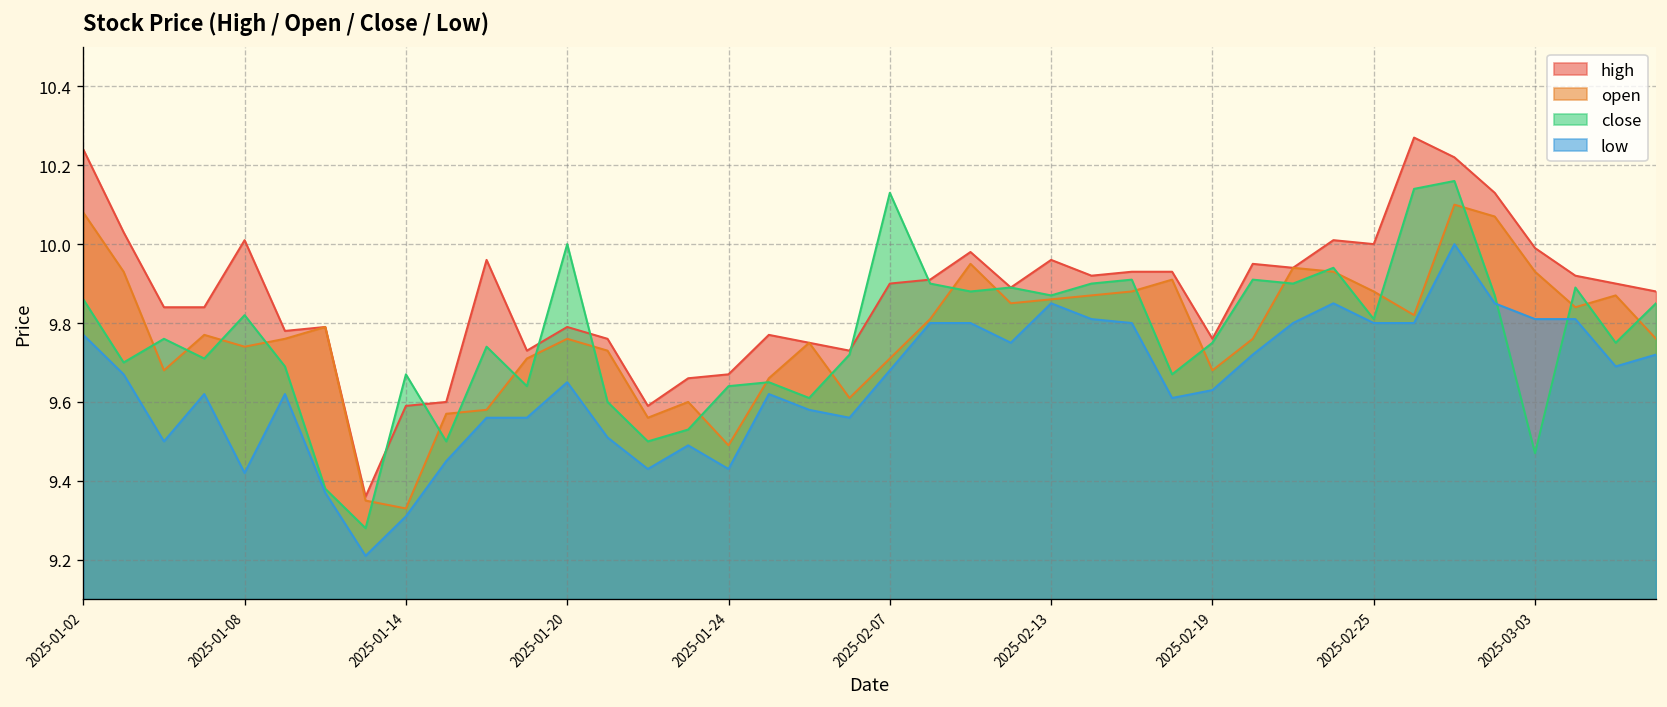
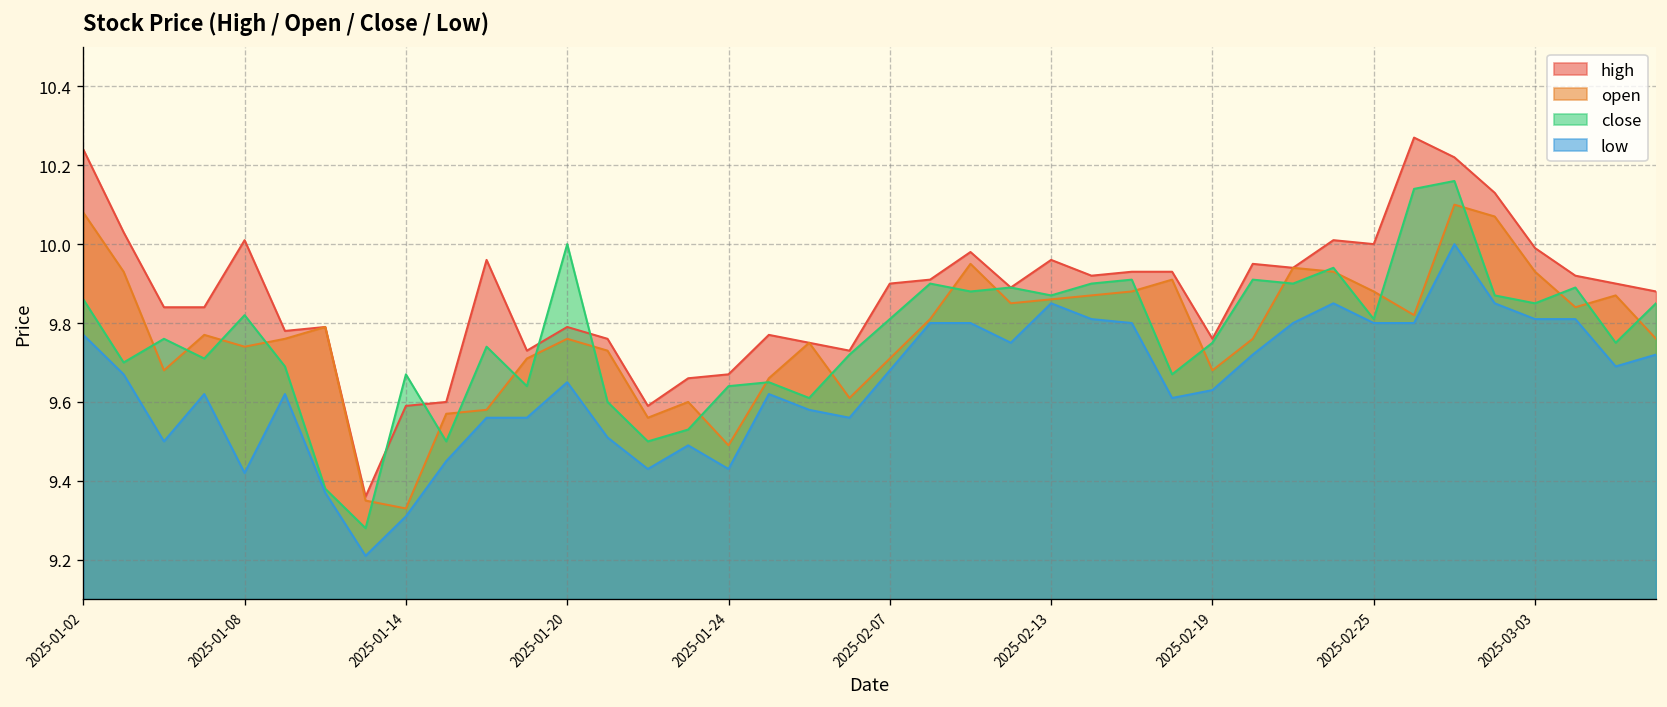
  {
    "close": {
      "2025-01-02": 9.86,
      "2025-01-08": 9.82,
      "2025-01-14": 9.67,
      "2025-01-20": 10.00,
      "2025-01-24": 9.64,
-     "2025-02-07": 10.13,
+     "2025-02-07": 9.81,
      "2025-02-13": 9.87,
      "2025-02-19": 9.75,
      "2025-02-25": 9.81,
-     "2025-03-03": 9.47
+     "2025-03-03": 9.85
    },
    "low": {
      "2025-01-02": 9.77,
      "2025-01-08": 9.42,
      "2025-01-14": 9.31,
      "2025-01-20": 9.65,
      "2025-01-24": 9.43,
      "2025-02-07": 9.68,
      "2025-02-13": 9.85,
      "2025-02-19": 9.63,
      "2025-02-25": 9.80,
      "2025-03-03": 9.81
    }
  }
